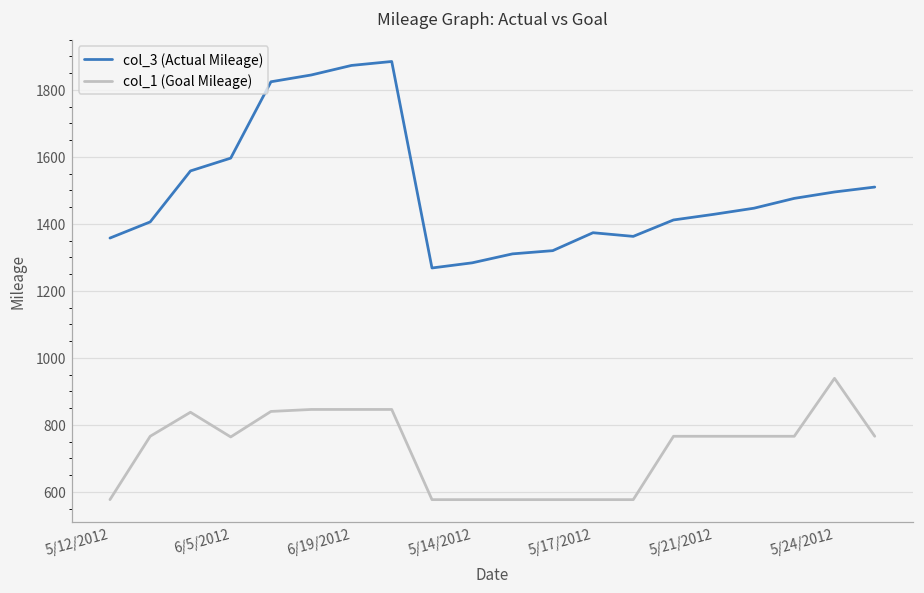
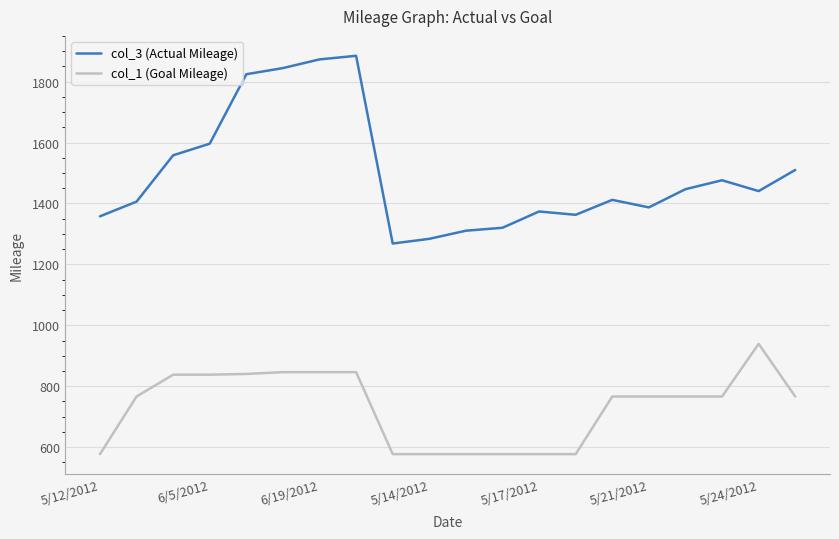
  {
    "col_3 (Actual Mileage)": {
      "5/12/2012": 1360,
      "6/5/2012": 1600,
      "6/19/2012": 1870,
      "5/14/2012": 1280,
      "5/17/2012": 1370,
-     "5/21/2012": 1430,
-     "5/24/2012": 1500
+     "5/21/2012": 1390,
+     "5/24/2012": 1440
    },
    "col_1 (Goal Mileage)": {
      "5/12/2012": 580,
-     "6/5/2012": 760,
+     "6/5/2012": 840,
      "6/19/2012": 850,
      "5/14/2012": 580,
      "5/17/2012": 580,
      "5/21/2012": 770,
      "5/24/2012": 940
    }
  }
